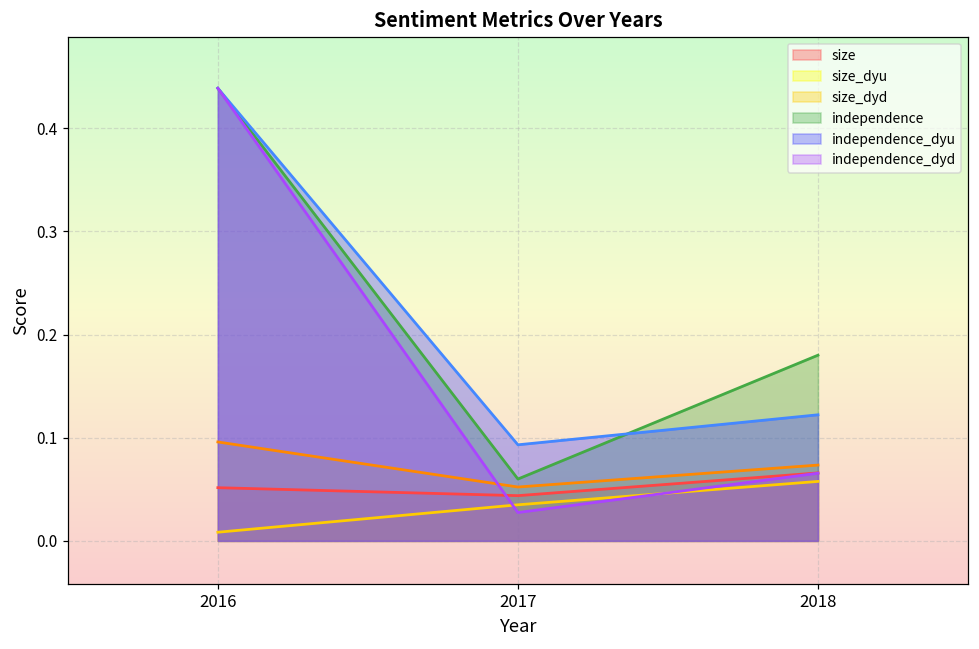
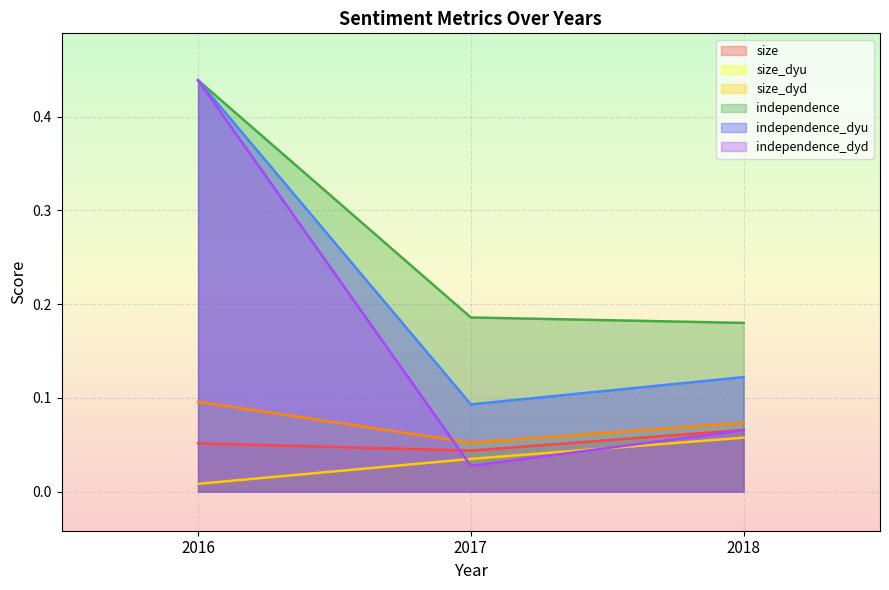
  {
    "size": {
      "2016": 0.05,
      "2017": 0.04
    },
    "independence": {
-     "2017": 0.06,
+     "2017": 0.19,
      "2018": 0.18
    }
  }
